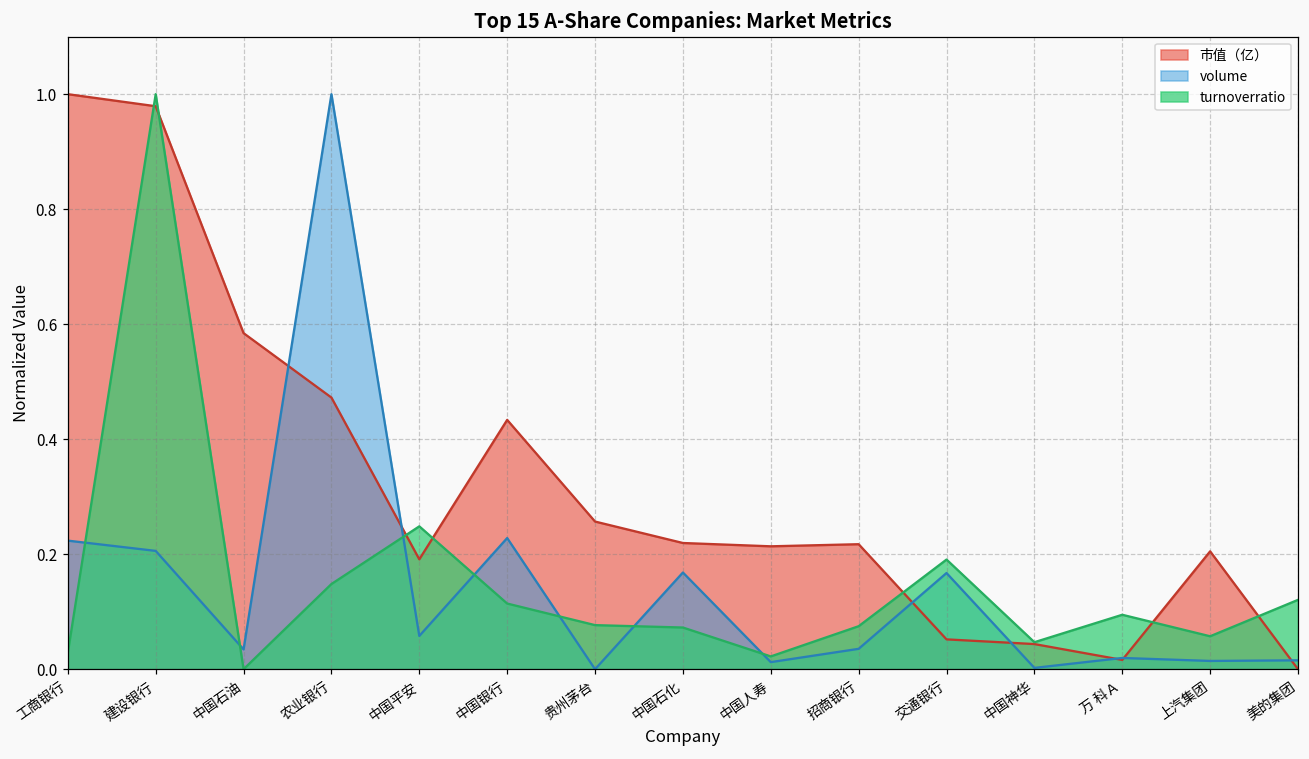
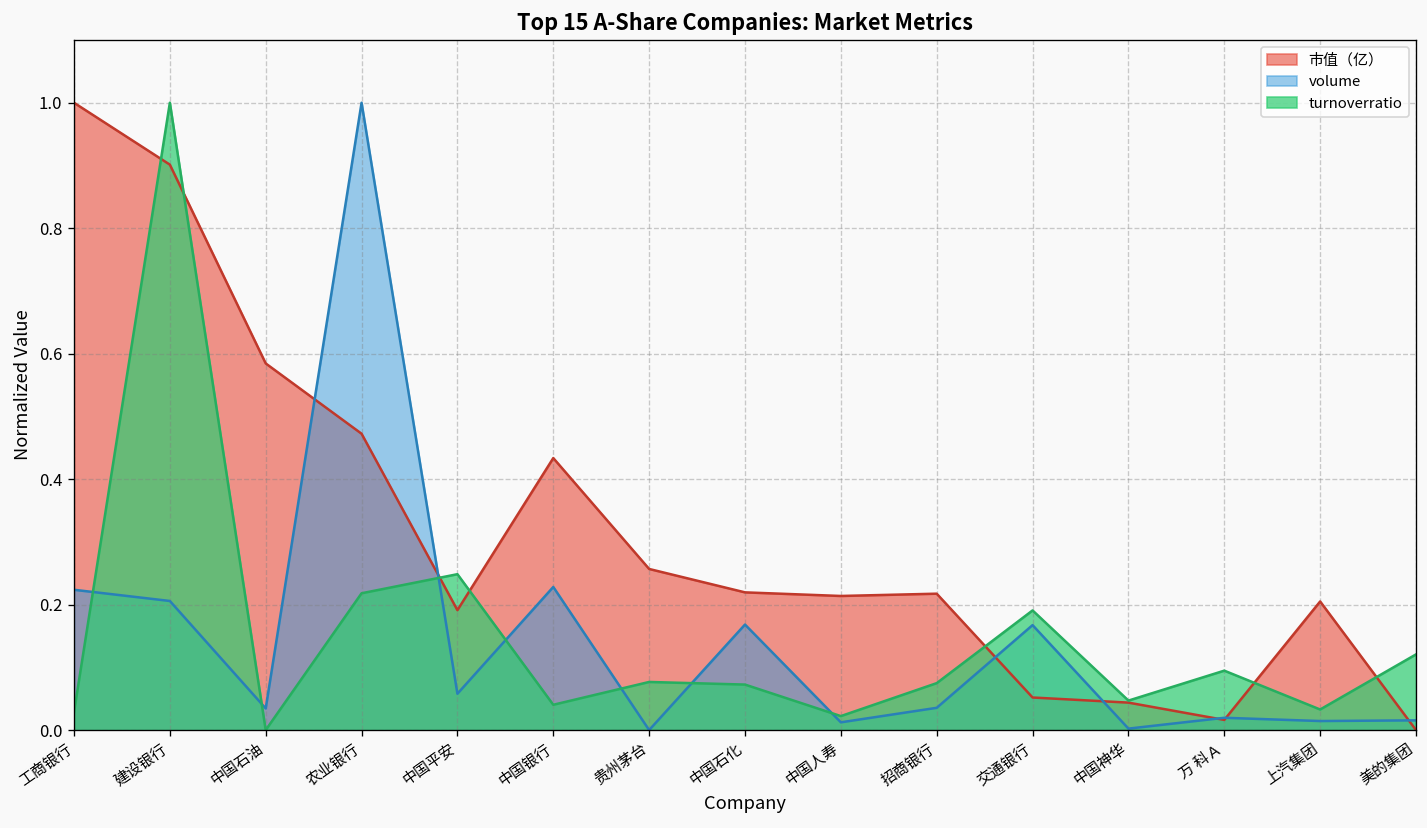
  {
    "市值（亿）": {
      "工商银行": 1.00,
-     "建设银行": 0.98,
+     "建设银行": 0.90,
      "中国石油": 0.58,
      "农业银行": 0.47,
      "中国平安": 0.19,
      "中国银行": 0.43,
      "贵州茅台": 0.26,
      "中国石化": 0.22,
      "中国人寿": 0.21,
      "招商银行": 0.22,
      "交通银行": 0.05,
      "上汽集团": 0.21,
      "美的集团": 0.00
    },
    "volume": {
      "工商银行": 0.22,
      "建设银行": 0.21,
      "中国石油": 0.03,
      "农业银行": 1.00,
      "中国平安": 0.06,
      "中国银行": 0.23,
      "贵州茅台": 0.00,
      "中国石化": 0.17,
      "中国人寿": 0.01,
      "招商银行": 0.04,
      "交通银行": 0.17,
      "中国神华": 0.00,
      "上汽集团": 0.01,
      "美的集团": 0.02
    },
    "turnoverratio": {
      "工商银行": 0.03,
      "建设银行": 1.00,
      "中国石油": 0.00,
-     "农业银行": 0.15,
+     "农业银行": 0.22,
      "中国平安": 0.25,
-     "中国银行": 0.11,
+     "中国银行": 0.04,
      "贵州茅台": 0.08,
      "中国石化": 0.07,
      "中国人寿": 0.02,
      "招商银行": 0.07,
      "交通银行": 0.19,
      "万 科Ａ": 0.09,
-     "上汽集团": 0.06,
+     "上汽集团": 0.03,
      "美的集团": 0.12
    }
  }
